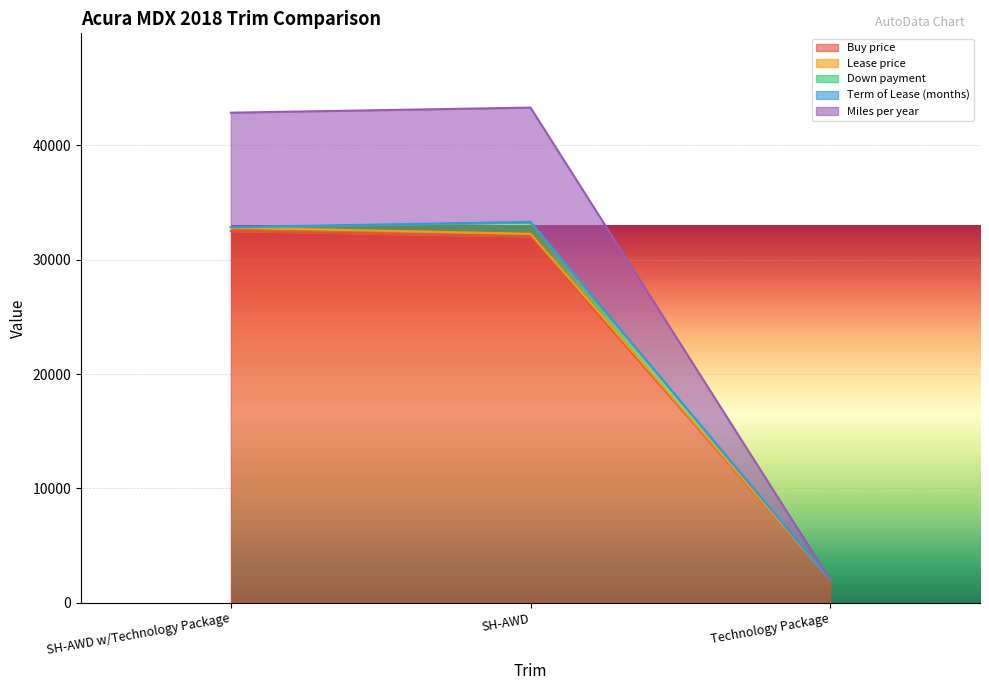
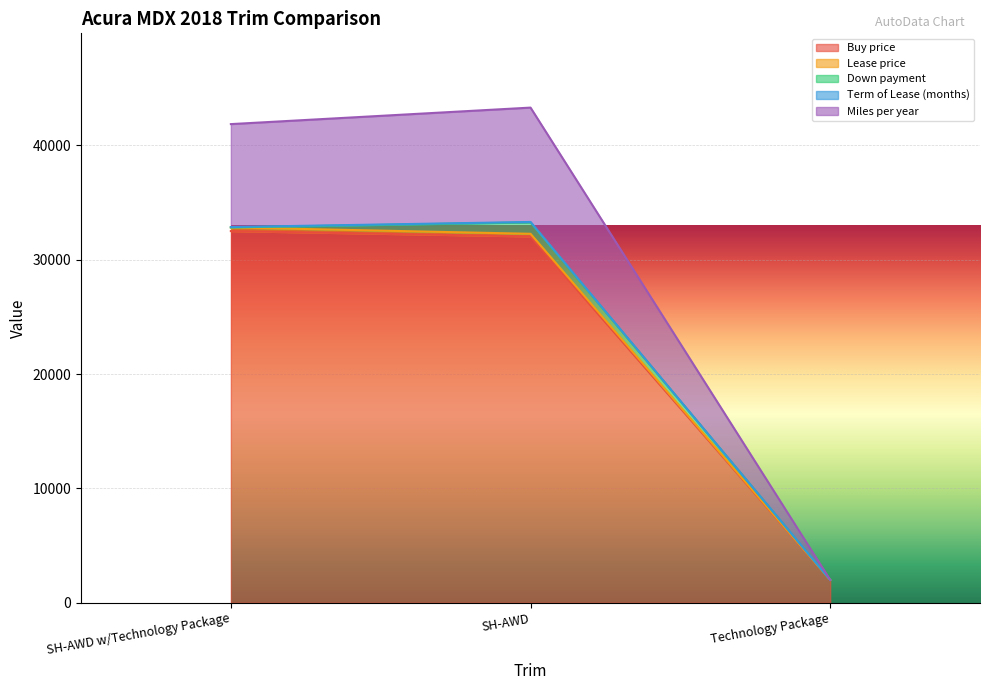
  {
    "Buy price": {
      "SH-AWD w/Technology Package": 32500,
      "SH-AWD": 32000
    },
    "Lease price": {
      "SH-AWD": 200
    },
    "Term of Lease (months)": {
      "SH-AWD": 1000
    },
    "Miles per year": {
-     "SH-AWD w/Technology Package": 10000,
+     "SH-AWD w/Technology Package": 9000,
      "SH-AWD": 10000
    }
  }
